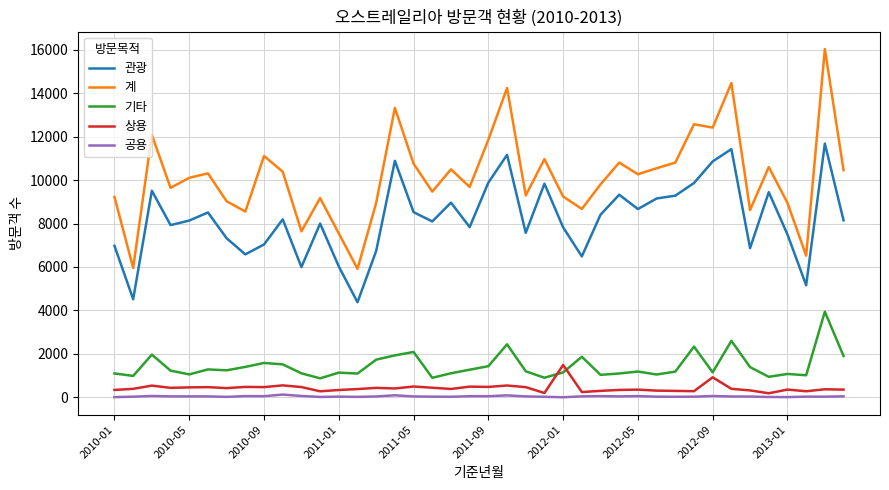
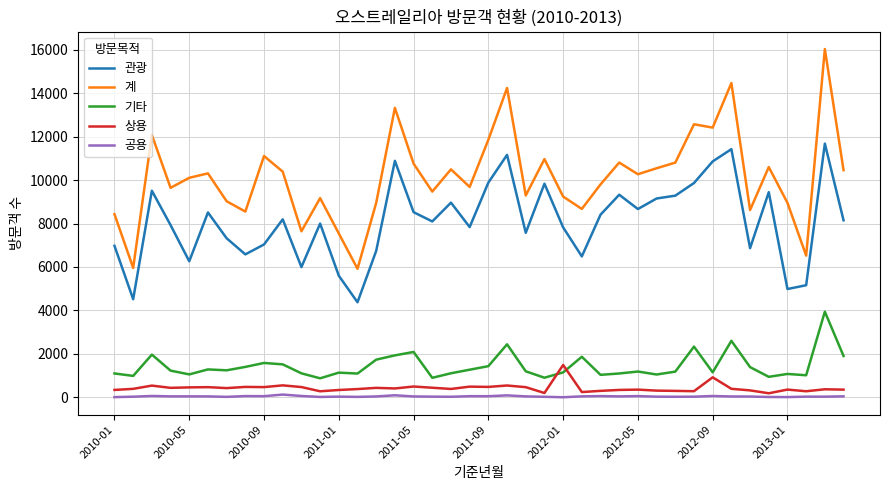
  {
    "관광": {
      "2010-01": 7000,
-     "2010-05": 8100,
+     "2010-05": 6300,
      "2010-09": 7000,
-     "2011-01": 6000,
+     "2011-01": 5600,
      "2011-05": 8500,
      "2011-09": 9900,
      "2012-01": 7800,
      "2012-05": 8700,
      "2012-09": 10900,
-     "2013-01": 7500
+     "2013-01": 5000
    },
    "계": {
-     "2010-01": 9200,
+     "2010-01": 8400,
      "2010-05": 10100,
      "2010-09": 11100,
      "2011-01": 7500,
      "2011-05": 10800,
      "2011-09": 11900,
      "2012-01": 9200,
      "2012-05": 10300,
      "2012-09": 12400,
      "2013-01": 9000
    },
    "기타": {
      "2010-01": 1100,
      "2010-05": 1100,
      "2010-09": 1600,
      "2011-01": 1100,
      "2011-05": 2100,
      "2011-09": 1400,
      "2012-01": 1100,
      "2012-05": 1200,
      "2012-09": 1200,
      "2013-01": 1100
    },
    "상용": {
      "2010-01": 300,
      "2010-05": 500,
      "2010-09": 500,
      "2011-01": 300,
      "2011-05": 500,
      "2011-09": 500,
      "2012-01": 1500,
      "2012-05": 400,
      "2012-09": 900,
      "2013-01": 400
    },
    "공용": {
      "2010-01": 0,
      "2010-05": 0,
      "2010-09": 100,
      "2011-01": 0,
      "2011-05": 0,
      "2011-09": 100,
      "2012-01": 0,
      "2012-05": 100,
      "2012-09": 100,
      "2013-01": 0
    }
  }
